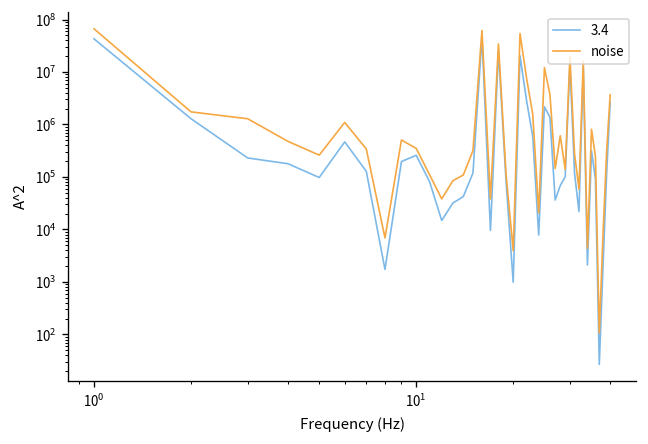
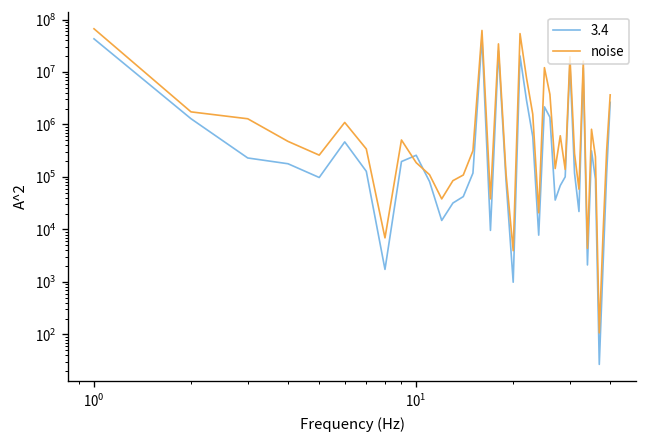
  {
    "3.4": {
      "10^0": 40000000,
      "10^1": 300000
    },
    "noise": {
      "10^0": 70000000,
-     "10^1": 300000
+     "10^1": 190000
    }
  }
